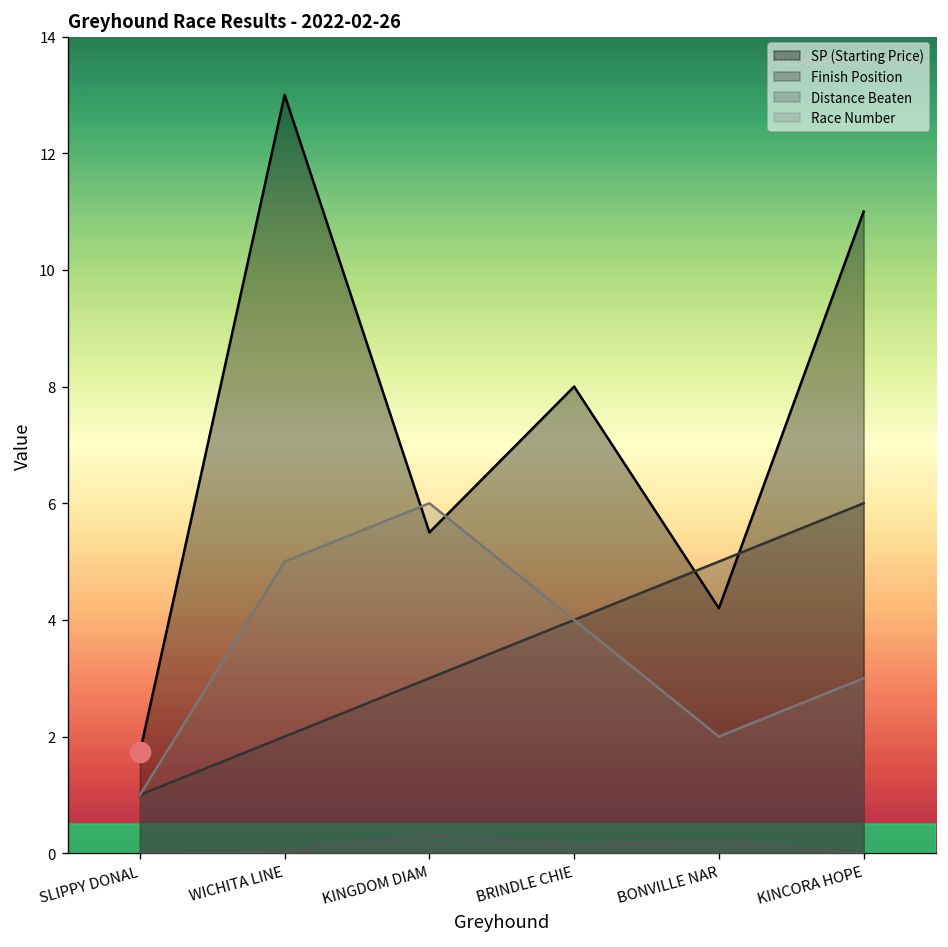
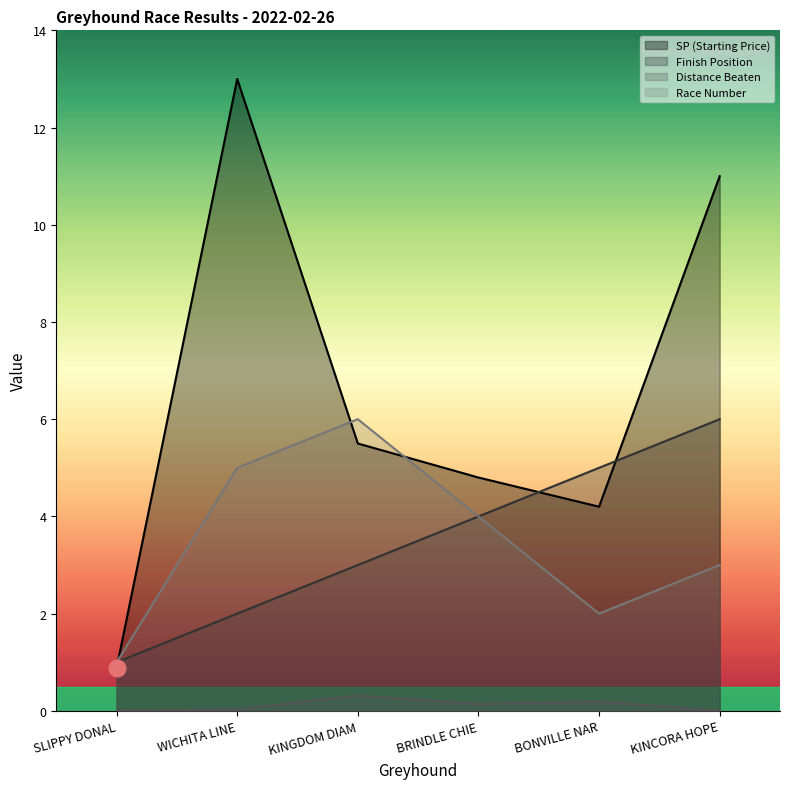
  {
    "SP (Starting Price)": {
-     "SLIPPY DONAL": 1.7,
+     "SLIPPY DONAL": 0.9,
      "WICHITA LINE": 13.0,
      "KINGDOM DIAM": 5.5,
-     "BRINDLE CHIE": 8.0,
+     "BRINDLE CHIE": 4.8,
      "BONVILLE NAR": 4.2,
      "KINCORA HOPE": 11.0
    }
  }
